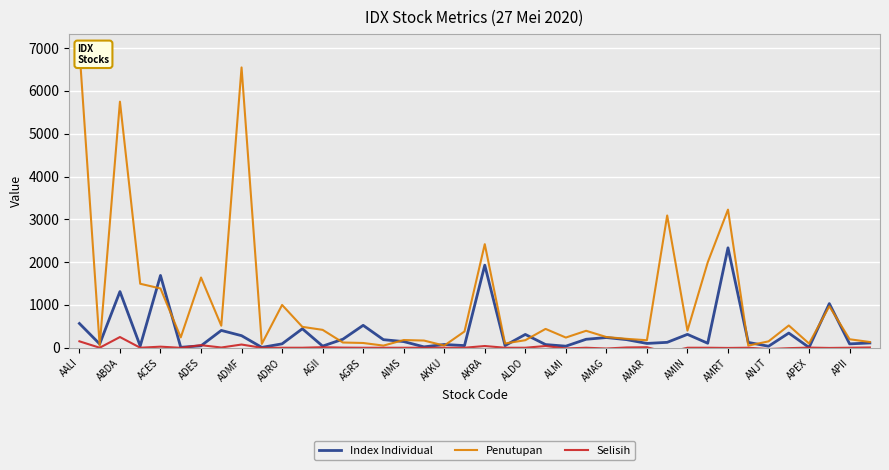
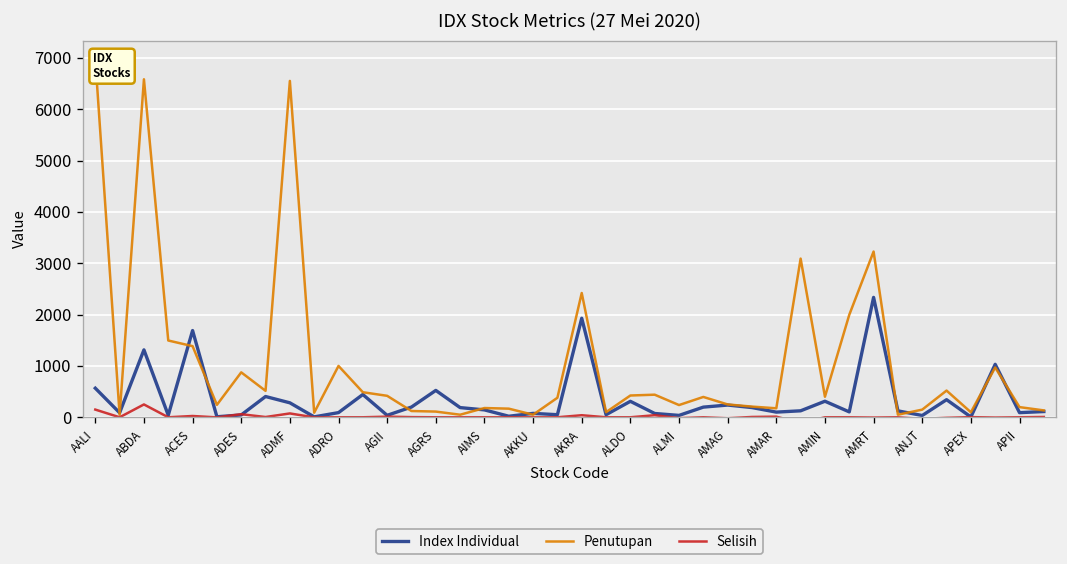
  {
    "Index Individual": {
      "AALI": 600,
      "ABDA": 1300,
      "ACES": 1700,
      "ADMF": 300,
      "ADRO": 100,
      "AGRS": 500,
      "AKRA": 1900,
      "ALDO": 300,
      "AMAR": 100,
      "AMIN": 300,
      "AMRT": 2300,
      "ANJT": 0,
      "APII": 100
    },
    "Penutupan": {
-     "ABDA": 5800,
+     "ABDA": 6600,
      "ACES": 1400,
-     "ADES": 1600,
+     "ADES": 900,
      "ADMF": 6600,
      "ADRO": 1000,
      "AGII": 400,
      "AGRS": 100,
      "AKRA": 2400,
-     "ALDO": 200,
+     "ALDO": 400,
      "ALMI": 200,
      "AMAR": 200,
      "AMIN": 400,
      "AMRT": 3200,
      "ANJT": 100,
      "APEX": 100,
      "APII": 200
    },
    "Selisih": {
      "AALI": 200,
      "ABDA": 300,
      "ACES": 0,
      "ADMF": 100,
      "ADRO": 0,
      "AGRS": 0,
      "AIMS": 0,
      "AKRA": 0,
      "ALDO": 0,
      "AMAG": 0,
      "AMAR": 0,
      "AMIN": 0,
      "AMRT": 0,
      "ANJT": 0,
      "APII": 0
    }
  }
